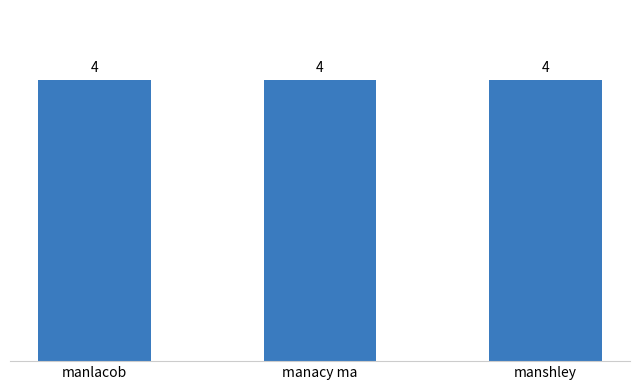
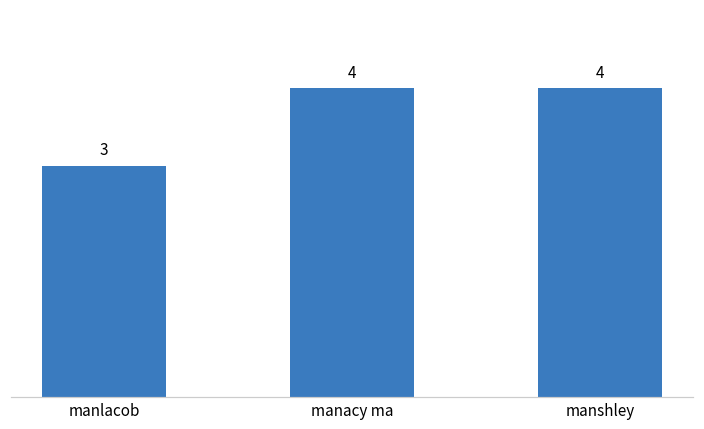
  {
-   "manlacob": 4,
+   "manlacob": 3,
    "manacy ma": 4,
    "manshley": 4
  }
